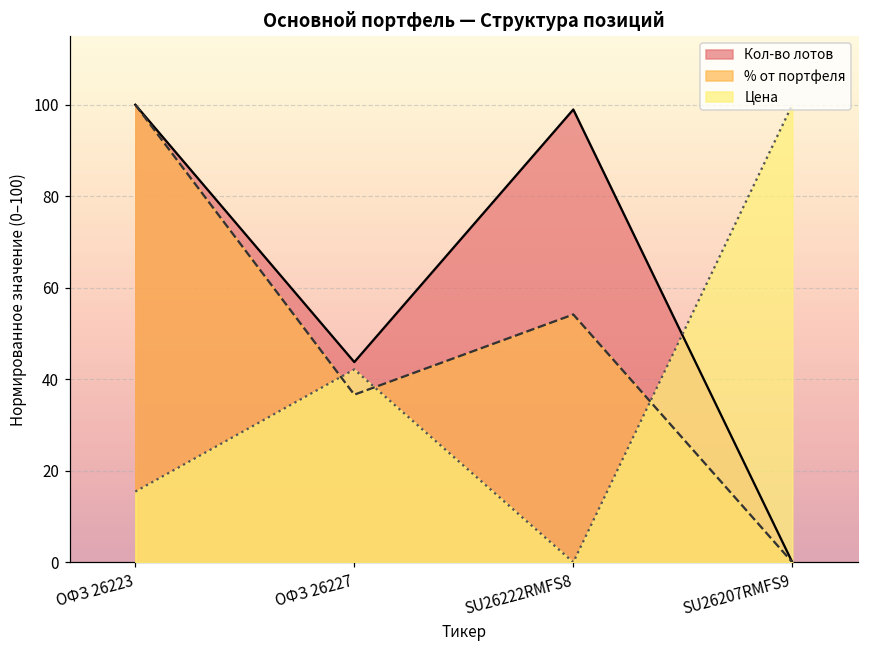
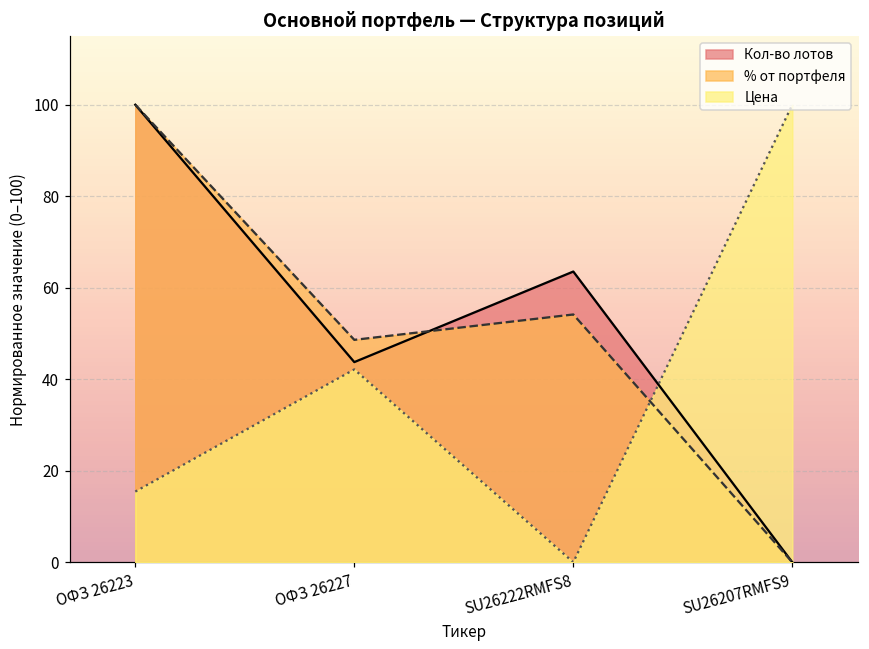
  {
    "Кол-во лотов": {
      "ОФЗ 26227": 44,
-     "SU26222RMFS8": 99
+     "SU26222RMFS8": 64
    },
    "% от портфеля": {
-     "ОФЗ 26227": 37,
+     "ОФЗ 26227": 49,
      "SU26222RMFS8": 54
    },
    "Цена": {
      "ОФЗ 26223": 15,
      "ОФЗ 26227": 42,
      "SU26222RMFS8": 0
    }
  }
